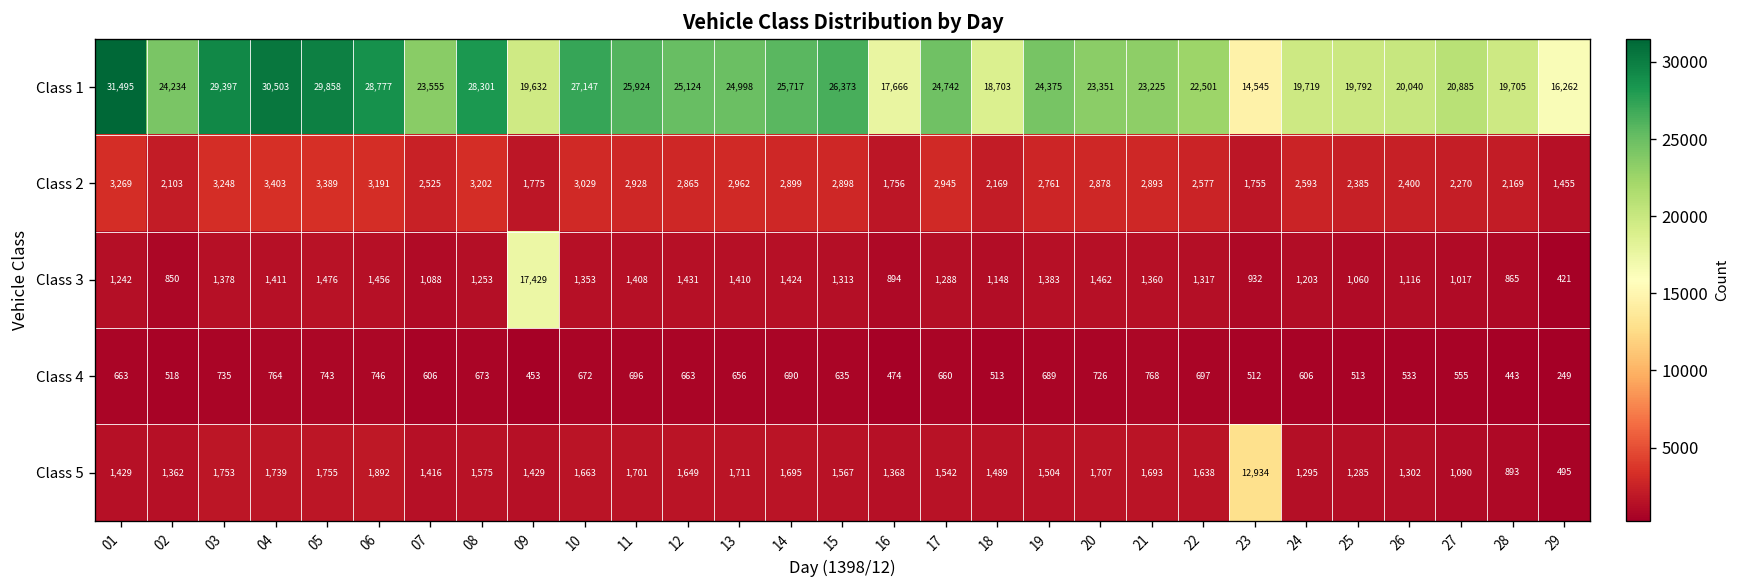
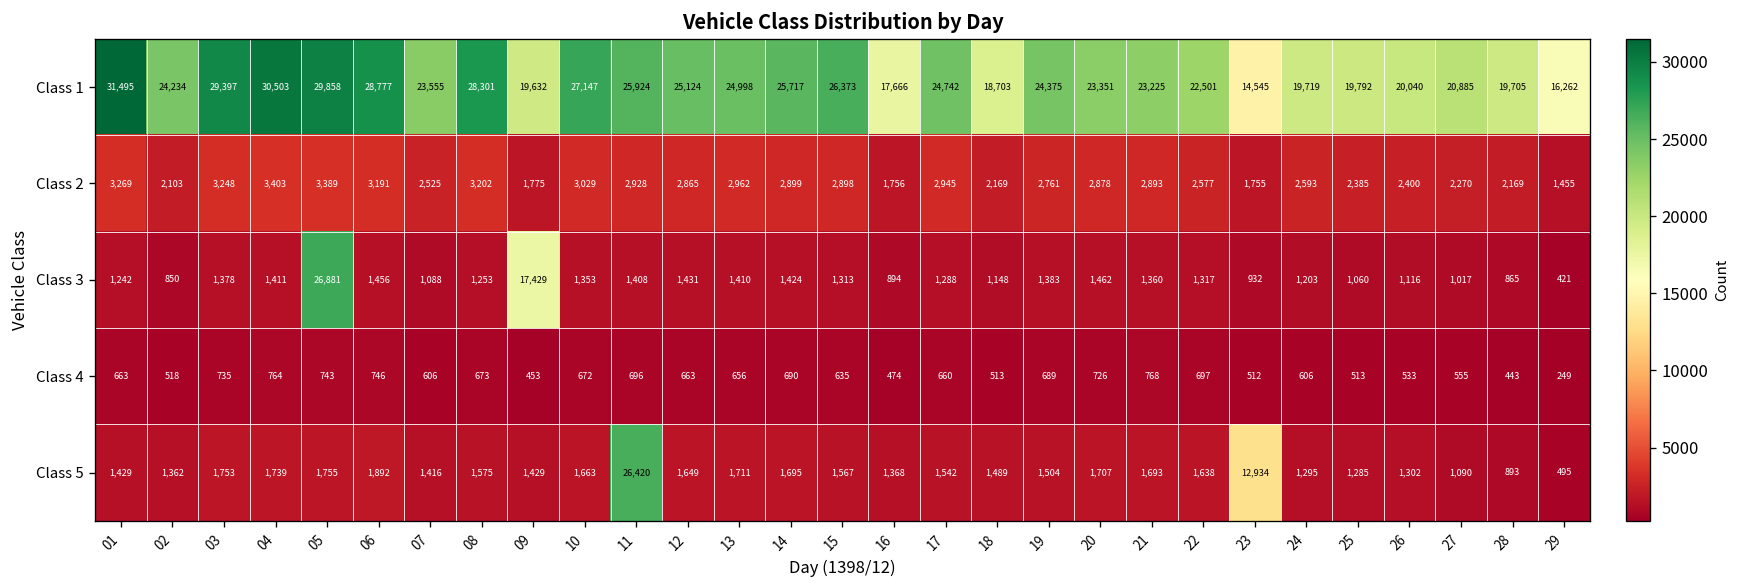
  {
    "Class 1": {
      "01": "31,495",
      "02": "24,234",
      "03": "29,397",
      "04": "30,503",
      "05": "29,858",
      "06": "28,777",
      "07": "23,555",
      "08": "28,301",
      "09": "19,632",
      "10": "27,147",
      "11": "25,924",
      "12": "25,124",
      "13": "24,998",
      "14": "25,717",
      "15": "26,373",
      "16": "17,666",
      "17": "24,742",
      "18": "18,703",
      "19": "24,375",
      "20": "23,351",
      "21": "23,225",
      "22": "22,501",
      "23": "14,545",
      "24": "19,719",
      "25": "19,792",
      "26": "20,040",
      "27": "20,885",
      "28": "19,705",
      "29": "16,262"
    },
    "Class 2": {
      "01": "3,269",
      "02": "2,103",
      "03": "3,248",
      "04": "3,403",
      "05": "3,389",
      "06": "3,191",
      "07": "2,525",
      "08": "3,202",
      "09": "1,775",
      "10": "3,029",
      "11": "2,928",
      "12": "2,865",
      "13": "2,962",
      "14": "2,899",
      "15": "2,898",
      "16": "1,756",
      "17": "2,945",
      "18": "2,169",
      "19": "2,761",
      "20": "2,878",
      "21": "2,893",
      "22": "2,577",
      "23": "1,755",
      "24": "2,593",
      "25": "2,385",
      "26": "2,400",
      "27": "2,270",
      "28": "2,169",
      "29": "1,455"
    },
    "Class 3": {
      "01": "1,242",
      "02": "850",
      "03": "1,378",
      "04": "1,411",
-     "05": "1,476",
+     "05": "26,881",
      "06": "1,456",
      "07": "1,088",
      "08": "1,253",
      "09": "17,429",
      "10": "1,353",
      "11": "1,408",
      "12": "1,431",
      "13": "1,410",
      "14": "1,424",
      "15": "1,313",
      "16": "894",
      "17": "1,288",
      "18": "1,148",
      "19": "1,383",
      "20": "1,462",
      "21": "1,360",
      "22": "1,317",
      "23": "932",
      "24": "1,203",
      "25": "1,060",
      "26": "1,116",
      "27": "1,017",
      "28": "865",
      "29": "421"
    },
    "Class 4": {
      "01": "663",
      "02": "518",
      "03": "735",
      "04": "764",
      "05": "743",
      "06": "746",
      "07": "606",
      "08": "673",
      "09": "453",
      "10": "672",
      "11": "696",
      "12": "663",
      "13": "656",
      "14": "690",
      "15": "635",
      "16": "474",
      "17": "660",
      "18": "513",
      "19": "689",
      "20": "726",
      "21": "768",
      "22": "697",
      "23": "512",
      "24": "606",
      "25": "513",
      "26": "533",
      "27": "555",
      "28": "443",
      "29": "249"
    },
    "Class 5": {
      "01": "1,429",
      "02": "1,362",
      "03": "1,753",
      "04": "1,739",
      "05": "1,755",
      "06": "1,892",
      "07": "1,416",
      "08": "1,575",
      "09": "1,429",
      "10": "1,663",
-     "11": "1,701",
+     "11": "26,420",
      "12": "1,649",
      "13": "1,711",
      "14": "1,695",
      "15": "1,567",
      "16": "1,368",
      "17": "1,542",
      "18": "1,489",
      "19": "1,504",
      "20": "1,707",
      "21": "1,693",
      "22": "1,638",
      "23": "12,934",
      "24": "1,295",
      "25": "1,285",
      "26": "1,302",
      "27": "1,090",
      "28": "893",
      "29": "495"
    }
  }
